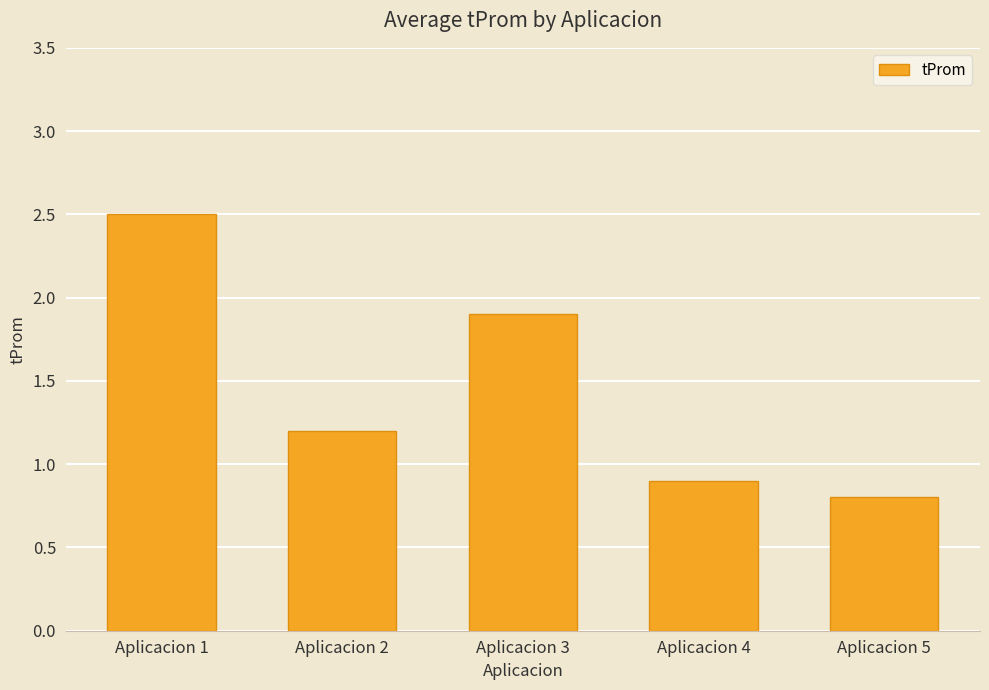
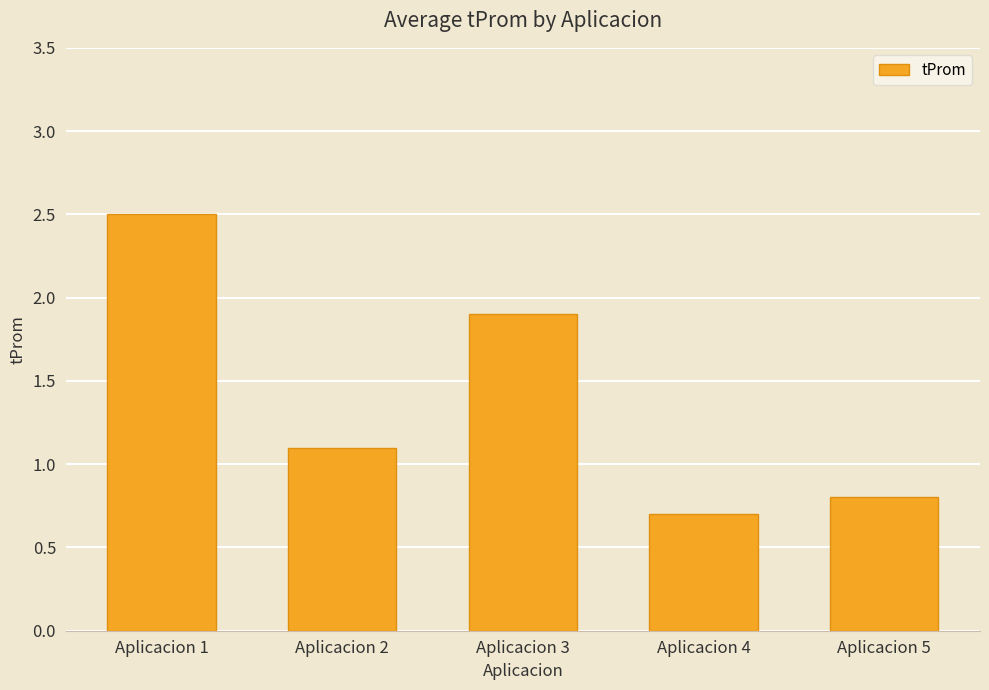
  {
    "Aplicacion 1": 2.5,
-   "Aplicacion 2": 1.2,
+   "Aplicacion 2": 1.1,
    "Aplicacion 3": 1.9,
-   "Aplicacion 4": 0.9,
+   "Aplicacion 4": 0.7,
    "Aplicacion 5": 0.8
  }
